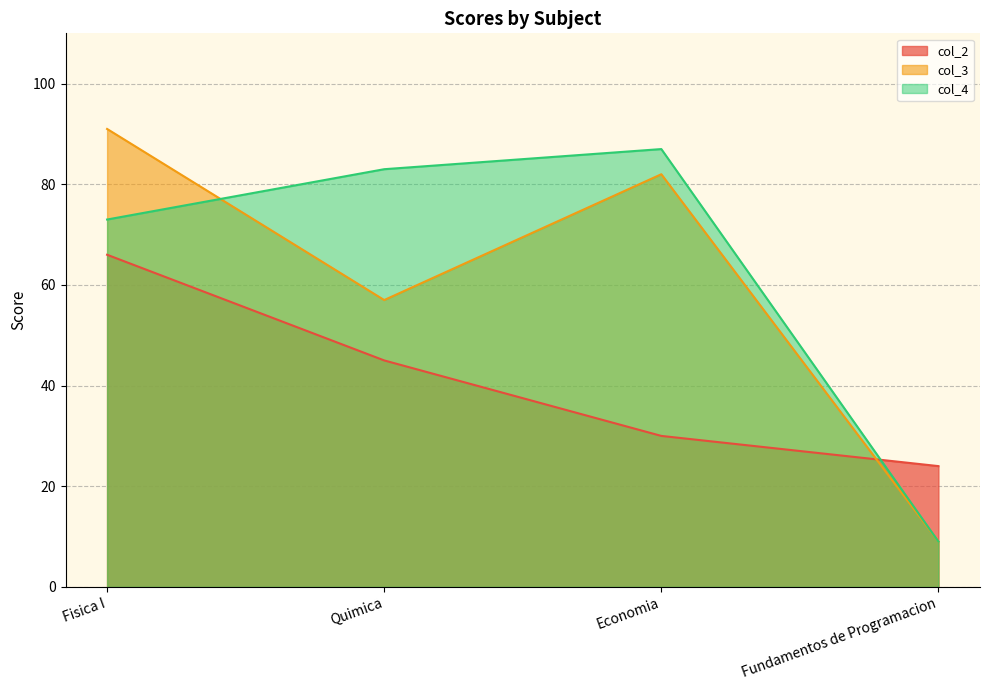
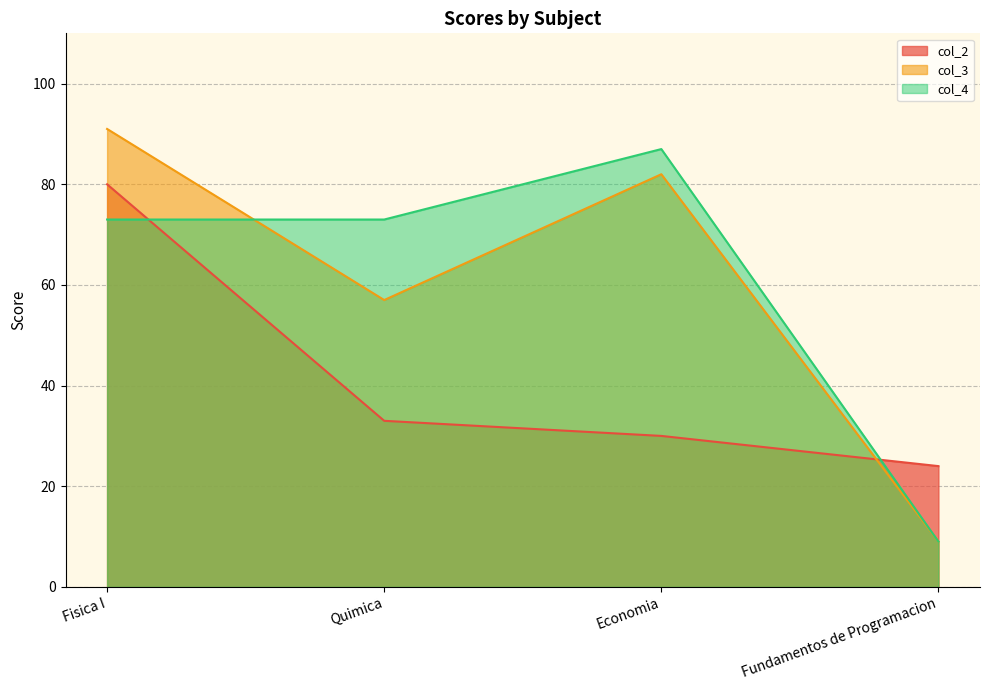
  {
    "col_2": {
-     "Fisica I": 66,
-     "Quimica": 45,
+     "Fisica I": 80,
+     "Quimica": 33,
      "Economia": 30,
      "Fundamentos de Programacion": 24
    },
    "col_3": {
      "Fisica I": 91,
      "Quimica": 57,
      "Economia": 82
    },
    "col_4": {
      "Fisica I": 73,
-     "Quimica": 83,
+     "Quimica": 73,
      "Economia": 87
    }
  }
